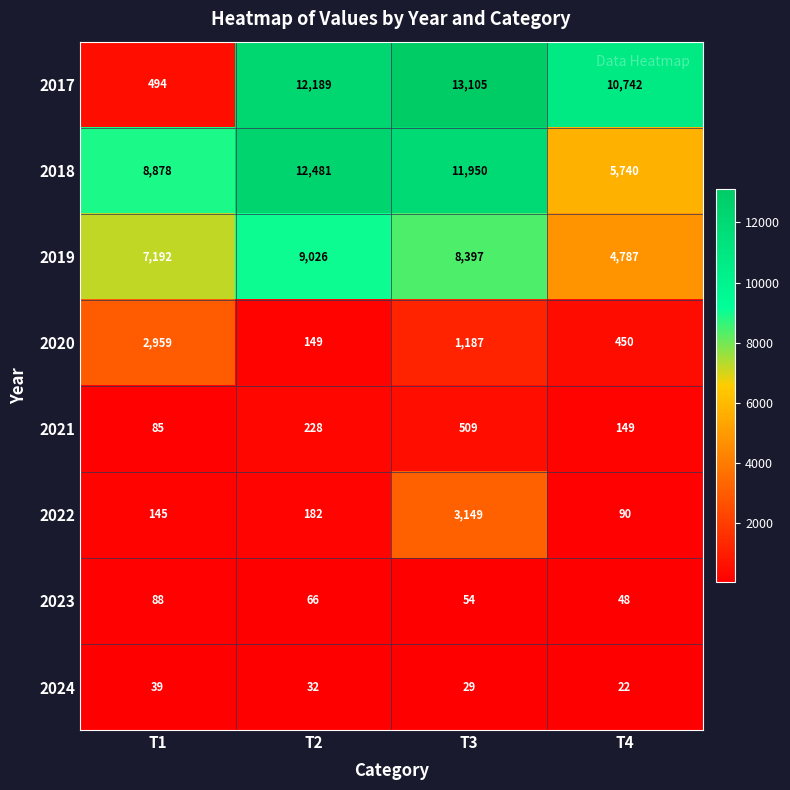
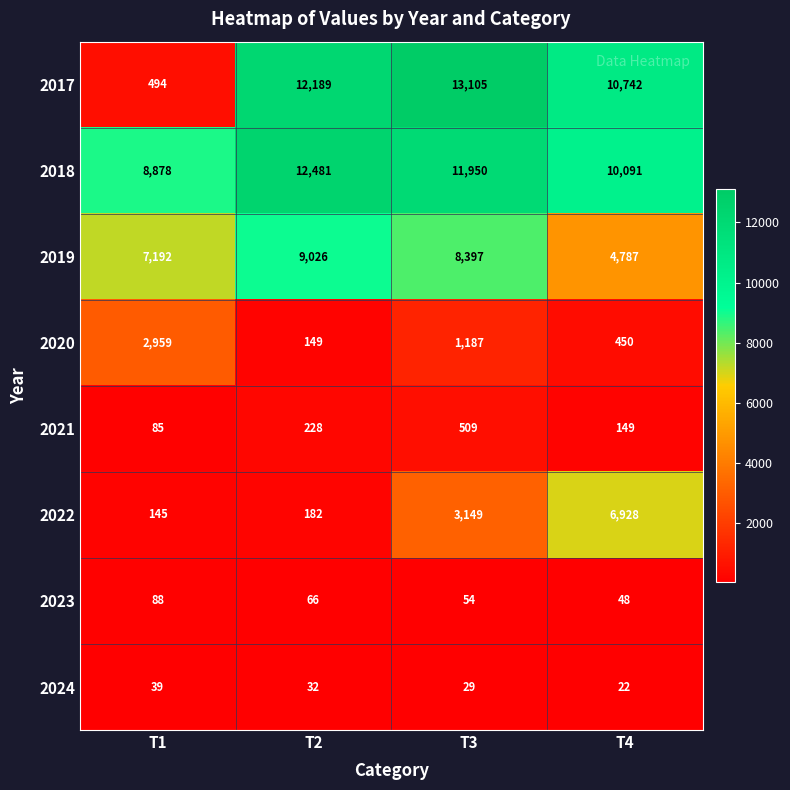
  {
    "2017": {
      "T1": "494",
      "T2": "12,189",
      "T3": "13,105"
    },
    "2018": {
      "T1": "8,878",
      "T2": "12,481",
      "T3": "11,950",
-     "T4": "5,740"
+     "T4": "10,091"
    },
    "2019": {
      "T1": "7,192",
      "T2": "9,026",
      "T3": "8,397",
      "T4": "4,787"
    },
    "2020": {
      "T1": "2,959",
      "T2": "149",
      "T3": "1,187",
      "T4": "450"
    },
    "2021": {
      "T1": "85",
      "T2": "228",
      "T3": "509",
      "T4": "149"
    },
    "2022": {
      "T1": "145",
      "T2": "182",
      "T3": "3,149",
-     "T4": "90"
+     "T4": "6,928"
    },
    "2023": {
      "T1": "88",
      "T2": "66",
      "T3": "54",
      "T4": "48"
    },
    "2024": {
      "T1": "39",
      "T2": "32",
      "T3": "29",
      "T4": "22"
    }
  }
